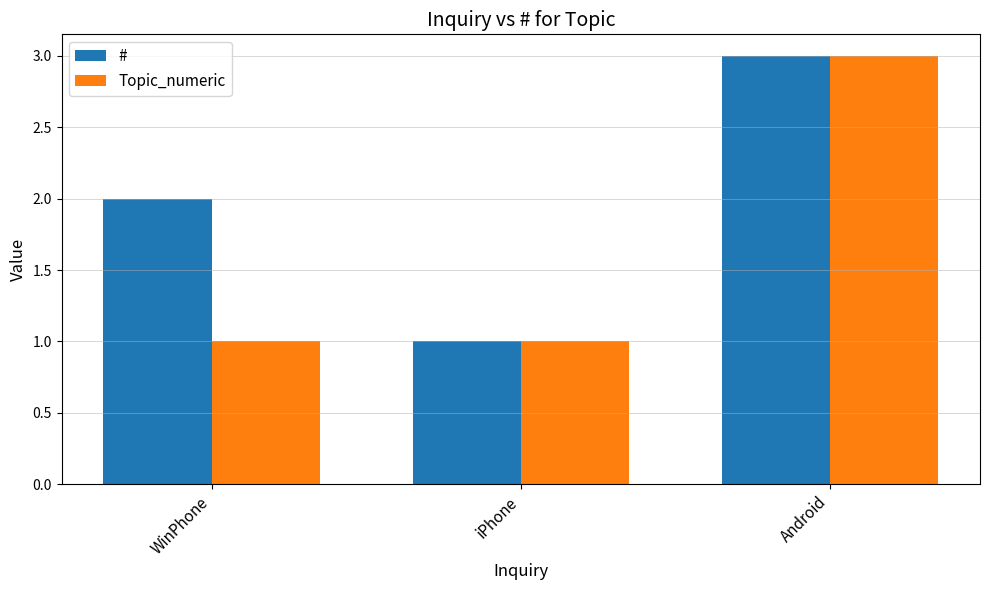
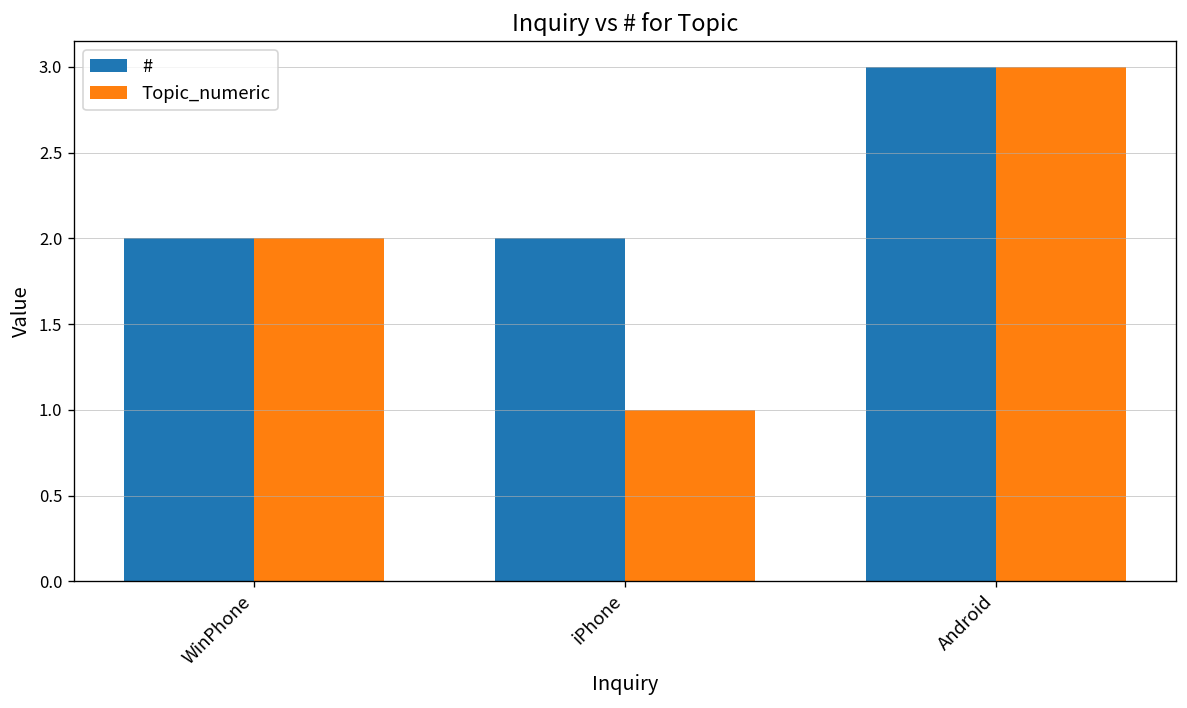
  {
    "#": {
      "WinPhone": 2,
-     "iPhone": 1,
+     "iPhone": 2,
      "Android": 3
    },
    "Topic_numeric": {
-     "WinPhone": 1,
+     "WinPhone": 2,
      "iPhone": 1,
      "Android": 3
    }
  }
